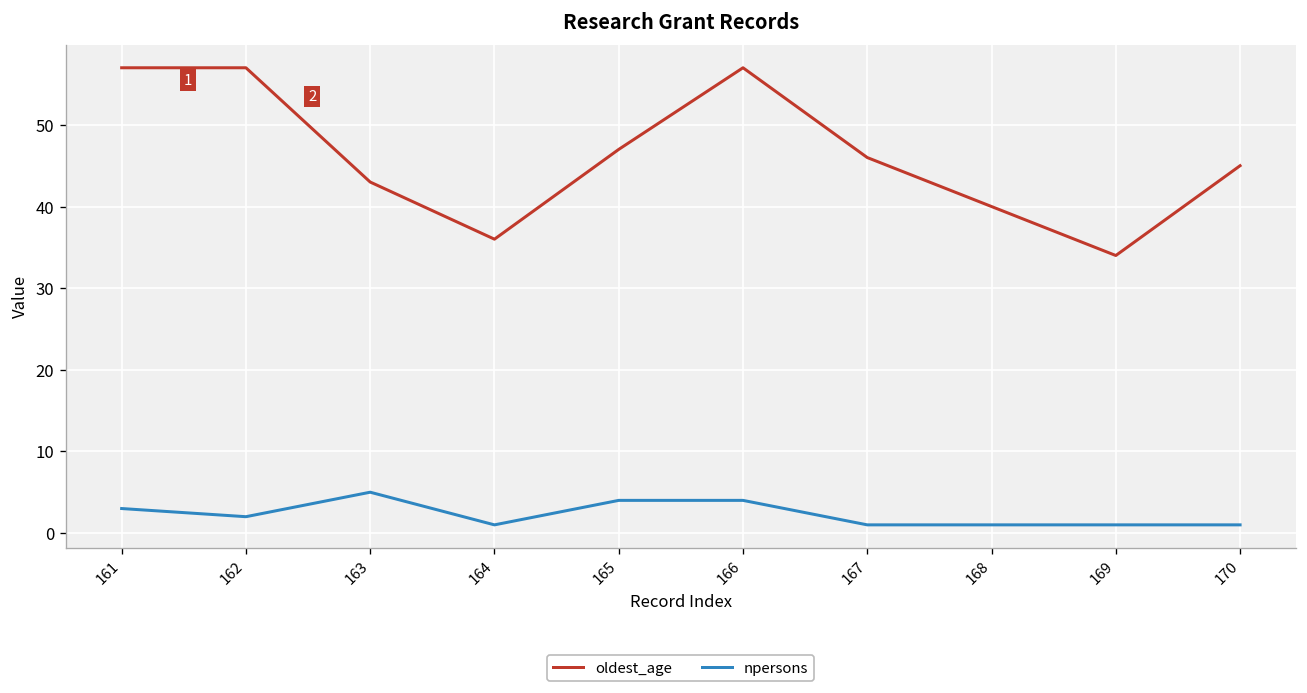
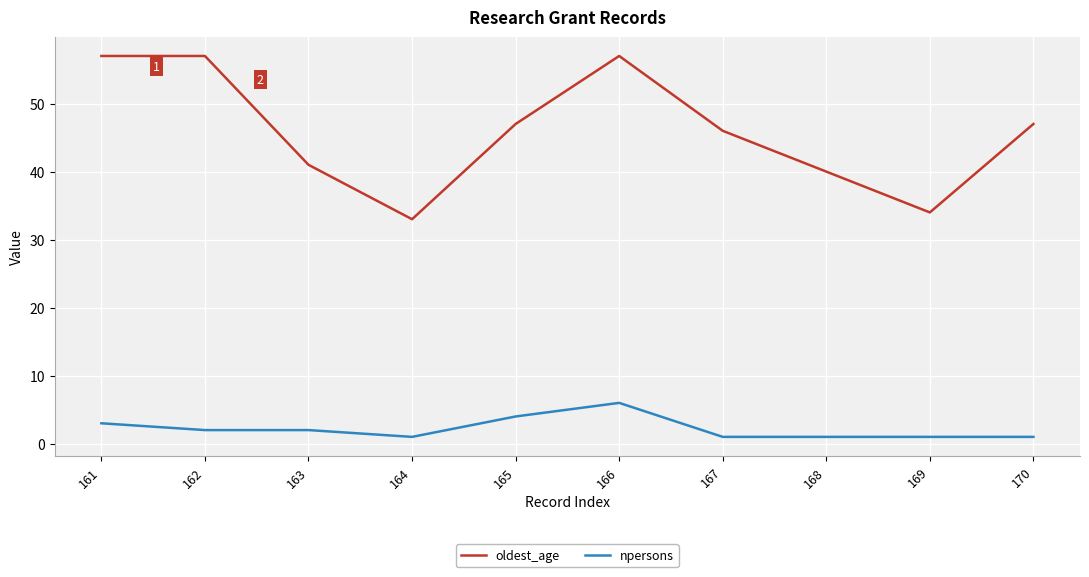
  {
    "oldest_age": {
      "161": 57,
      "162": 57,
-     "163": 43,
-     "164": 36,
+     "163": 41,
+     "164": 33,
      "165": 47,
      "166": 57,
      "167": 46,
      "168": 40,
      "169": 34,
-     "170": 45
+     "170": 47
    },
    "npersons": {
      "161": 3,
      "162": 2,
-     "163": 5,
+     "163": 2,
      "164": 1,
      "165": 4,
-     "166": 4,
+     "166": 6,
      "167": 1,
      "168": 1,
      "169": 1,
      "170": 1
    }
  }
